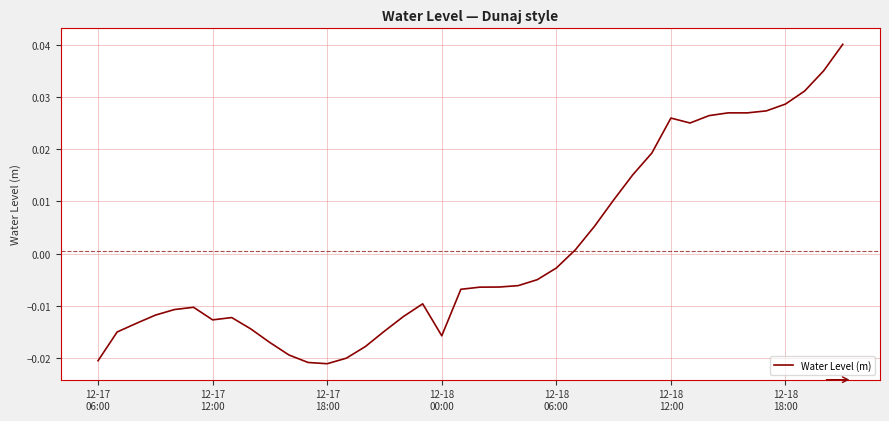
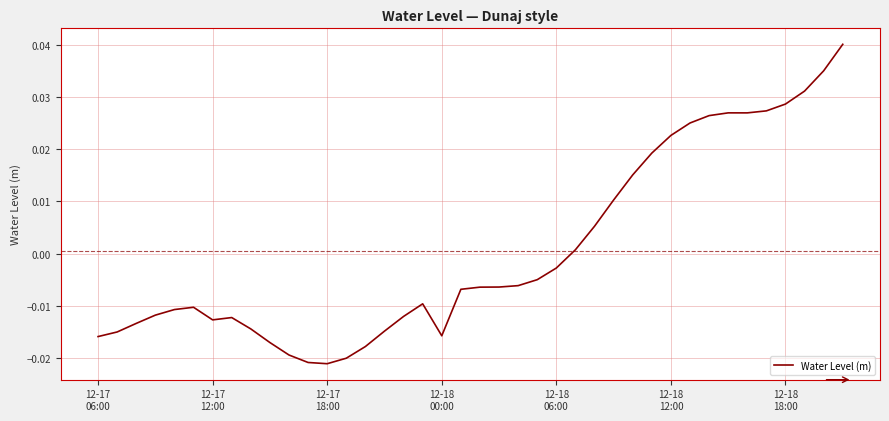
  {
-   "12-17 06:00": -0.021,
+   "12-17 06:00": -0.016,
    "12-17 12:00": -0.013,
    "12-17 18:00": -0.021,
    "12-18 00:00": -0.016,
    "12-18 06:00": -0.003,
-   "12-18 12:00": 0.026,
+   "12-18 12:00": 0.023,
    "12-18 18:00": 0.029
  }
